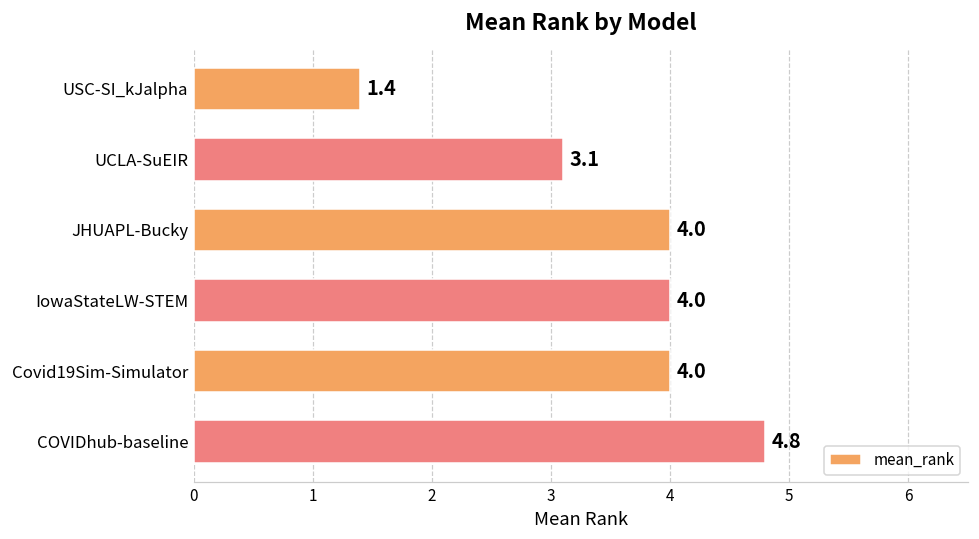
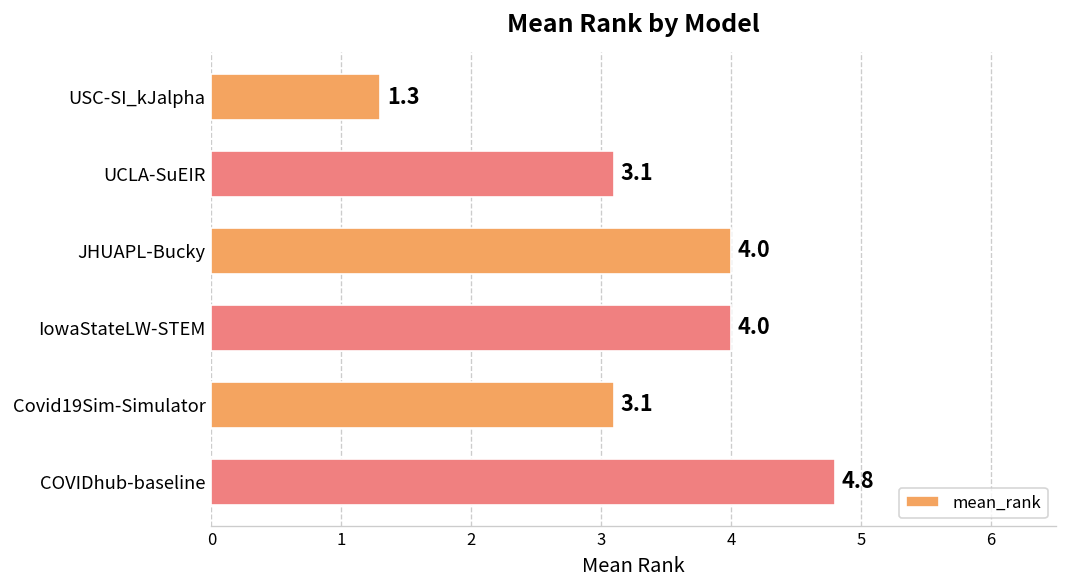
  {
-   "USC-SI_kJalpha": 1.4,
+   "USC-SI_kJalpha": 1.3,
    "UCLA-SuEIR": 3.1,
    "JHUAPL-Bucky": 4.0,
    "IowaStateLW-STEM": 4.0,
-   "Covid19Sim-Simulator": 4.0,
+   "Covid19Sim-Simulator": 3.1,
    "COVIDhub-baseline": 4.8
  }
